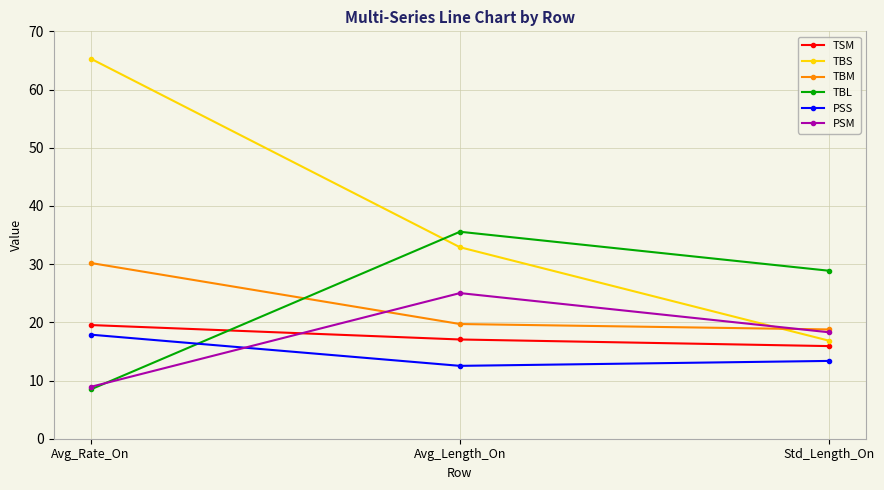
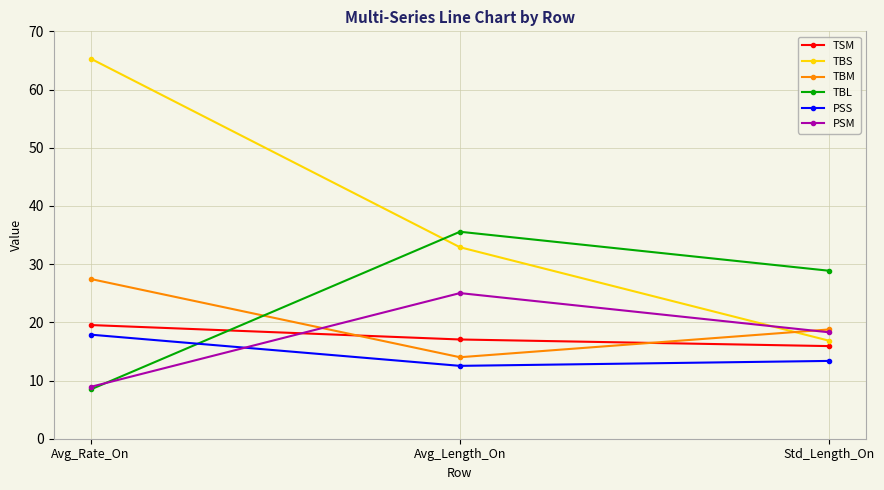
  {
    "TSM": {
      "Avg_Rate_On": 20,
      "Avg_Length_On": 17,
      "Std_Length_On": 16
    },
    "TBS": {
      "Avg_Rate_On": 65,
      "Avg_Length_On": 33,
      "Std_Length_On": 17
    },
    "TBM": {
-     "Avg_Rate_On": 30,
-     "Avg_Length_On": 20,
+     "Avg_Rate_On": 27,
+     "Avg_Length_On": 14,
      "Std_Length_On": 19
    },
    "TBL": {
      "Avg_Rate_On": 8,
      "Avg_Length_On": 36,
      "Std_Length_On": 29
    },
    "PSS": {
      "Avg_Rate_On": 18,
      "Avg_Length_On": 13,
      "Std_Length_On": 13
    },
    "PSM": {
      "Avg_Rate_On": 9,
      "Avg_Length_On": 25,
      "Std_Length_On": 18
    }
  }
